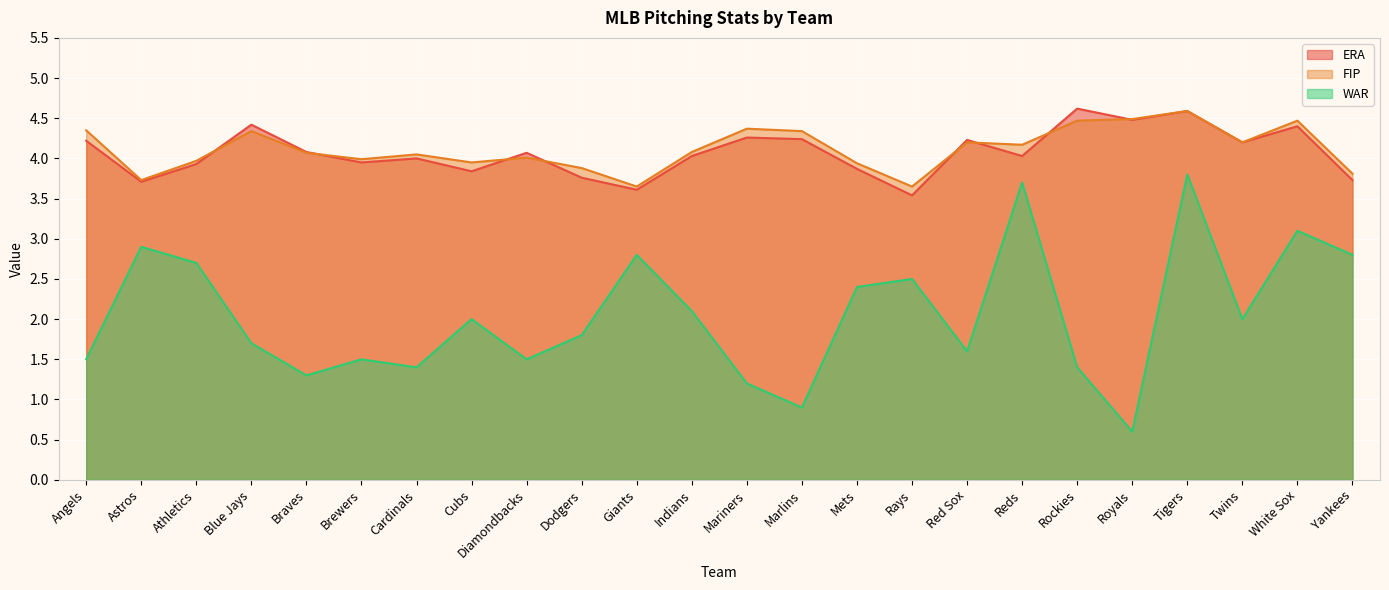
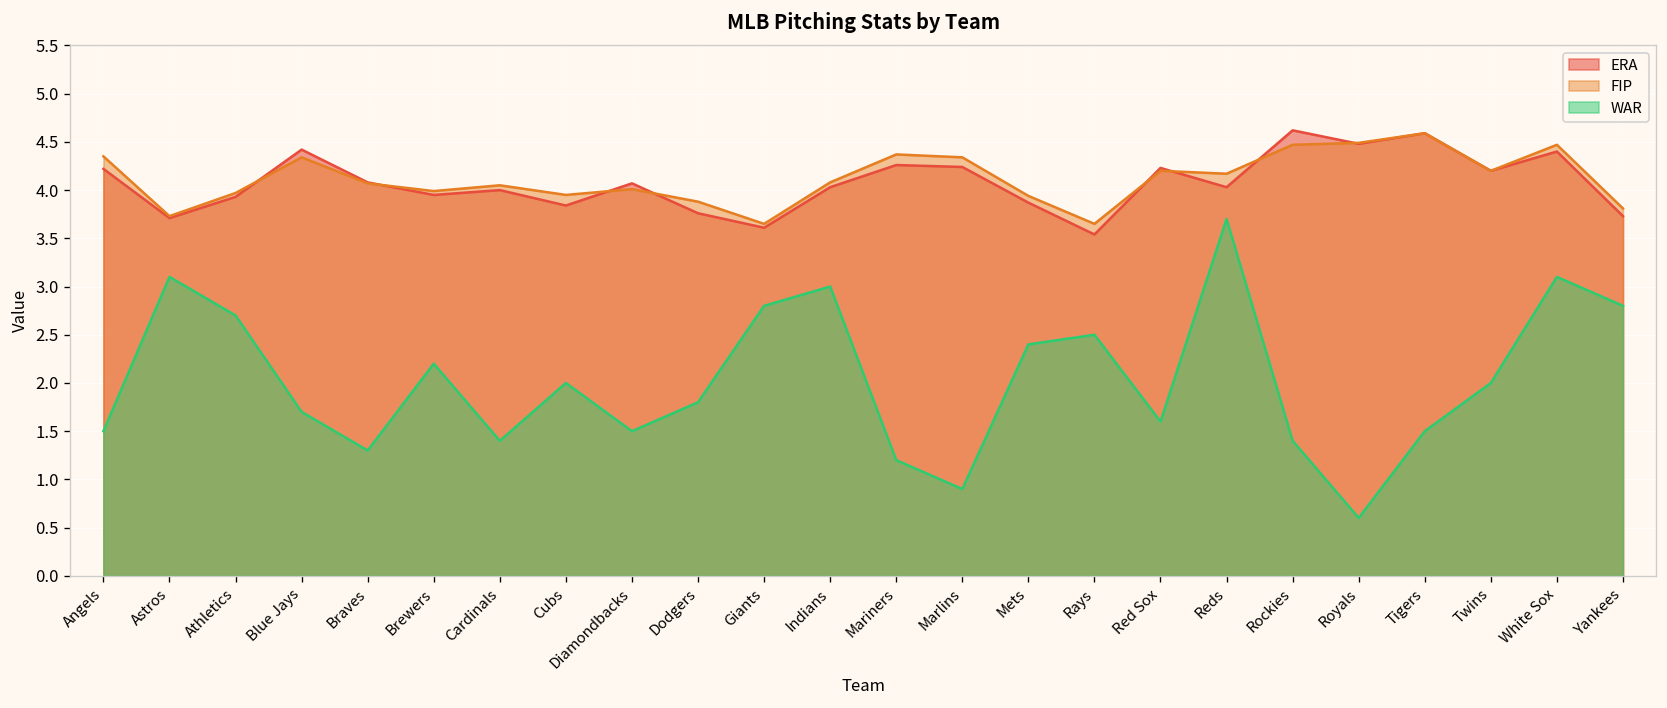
  {
    "WAR": {
      "Angels": 1.5,
-     "Astros": 2.9,
+     "Astros": 3.1,
      "Athletics": 2.7,
      "Blue Jays": 1.7,
      "Braves": 1.3,
-     "Brewers": 1.5,
+     "Brewers": 2.2,
      "Cardinals": 1.4,
      "Cubs": 2.0,
      "Diamondbacks": 1.5,
      "Dodgers": 1.8,
      "Giants": 2.8,
-     "Indians": 2.1,
+     "Indians": 3.0,
      "Mariners": 1.2,
      "Marlins": 0.9,
      "Mets": 2.4,
      "Rays": 2.5,
      "Red Sox": 1.6,
      "Reds": 3.7,
      "Rockies": 1.4,
      "Royals": 0.6,
-     "Tigers": 3.8,
+     "Tigers": 1.5,
      "Twins": 2.0,
      "White Sox": 3.1,
      "Yankees": 2.8
    }
  }
